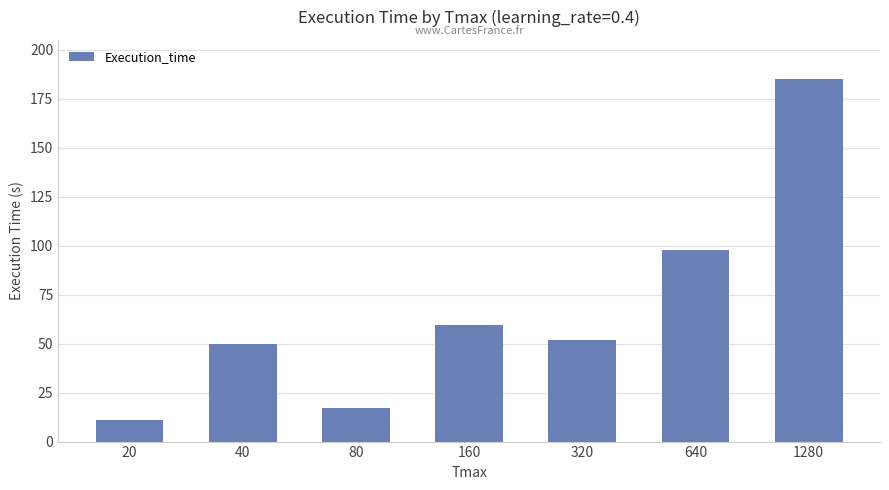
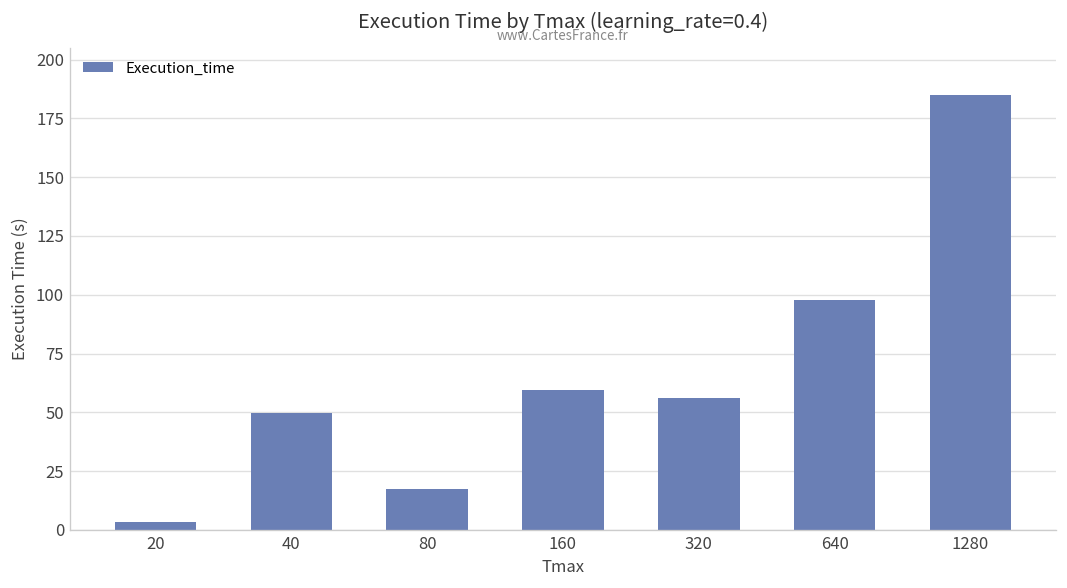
  {
-   "20": 11,
+   "20": 3,
    "40": 50,
    "80": 17,
    "160": 60,
-   "320": 52,
+   "320": 56,
    "640": 98,
    "1280": 185
  }
